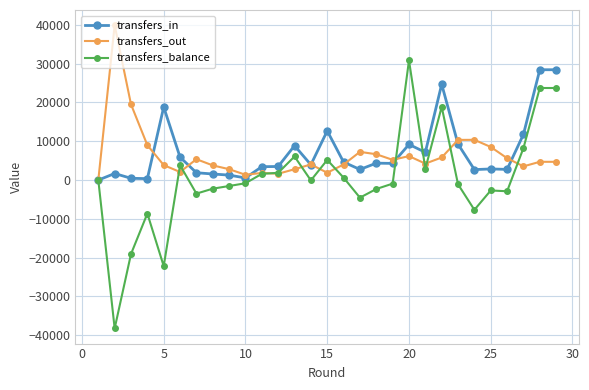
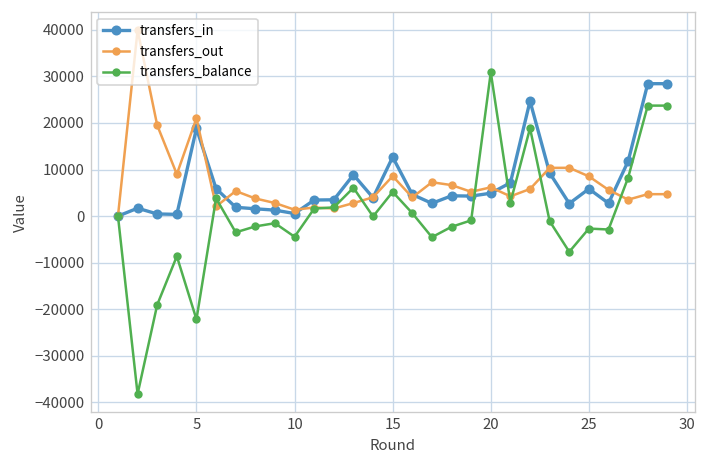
  {
    "transfers_in": {
      "5": 19000,
      "10": 1000,
      "15": 13000,
-     "20": 9000,
-     "25": 3000
+     "20": 5000,
+     "25": 6000
    },
    "transfers_out": {
-     "5": 4000,
+     "5": 21000,
      "10": 1000,
-     "15": 2000,
+     "15": 9000,
      "20": 6000,
      "25": 9000
    },
    "transfers_balance": {
      "5": -22000,
-     "10": -1000,
+     "10": -4000,
      "15": 5000,
      "20": 31000,
      "25": -3000
    }
  }
